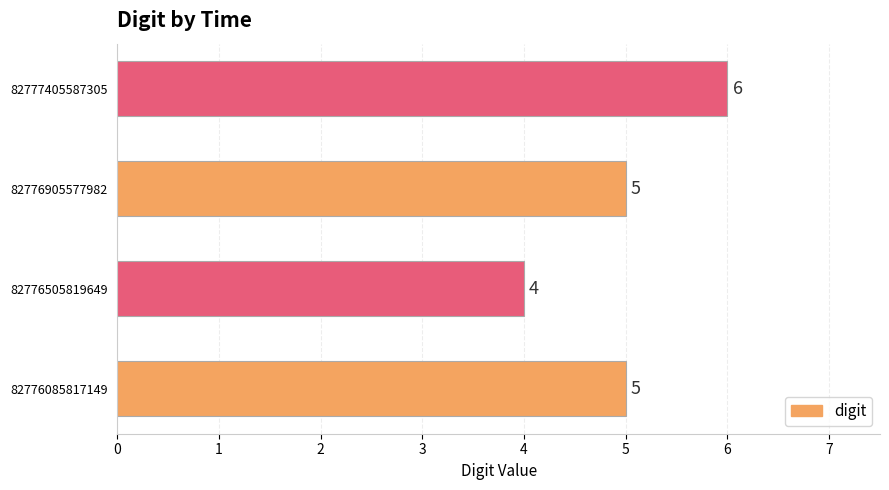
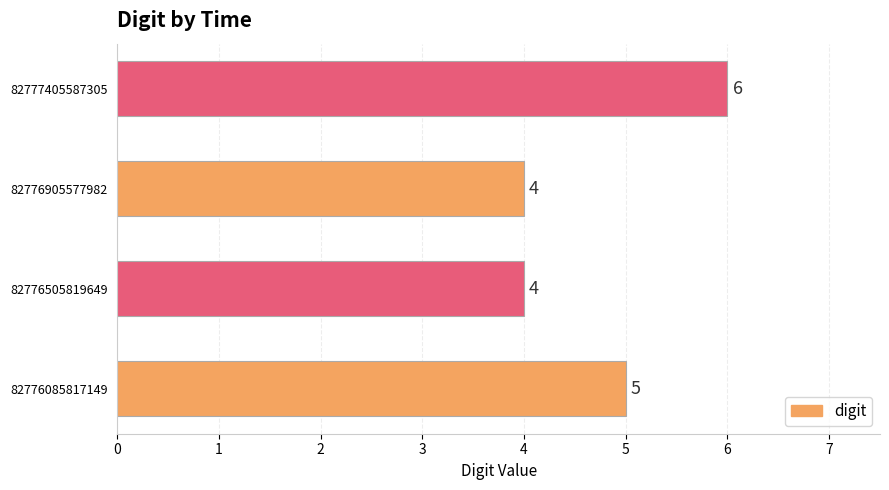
  {
    "82777405587305": 6,
-   "82776905577982": 5,
+   "82776905577982": 4,
    "82776505819649": 4,
    "82776085817149": 5
  }
